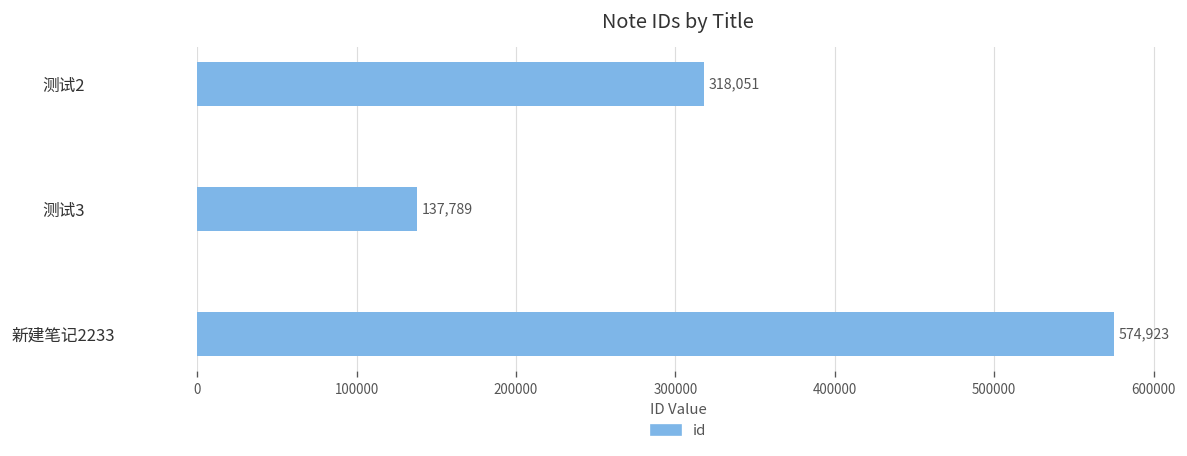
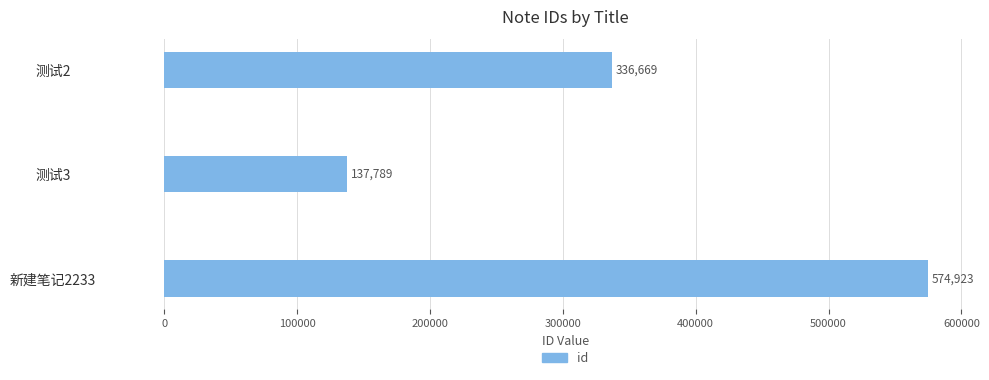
  {
-   "测试2": "318,051",
+   "测试2": "336,669",
    "测试3": "137,789",
    "新建笔记2233": "574,923"
  }
